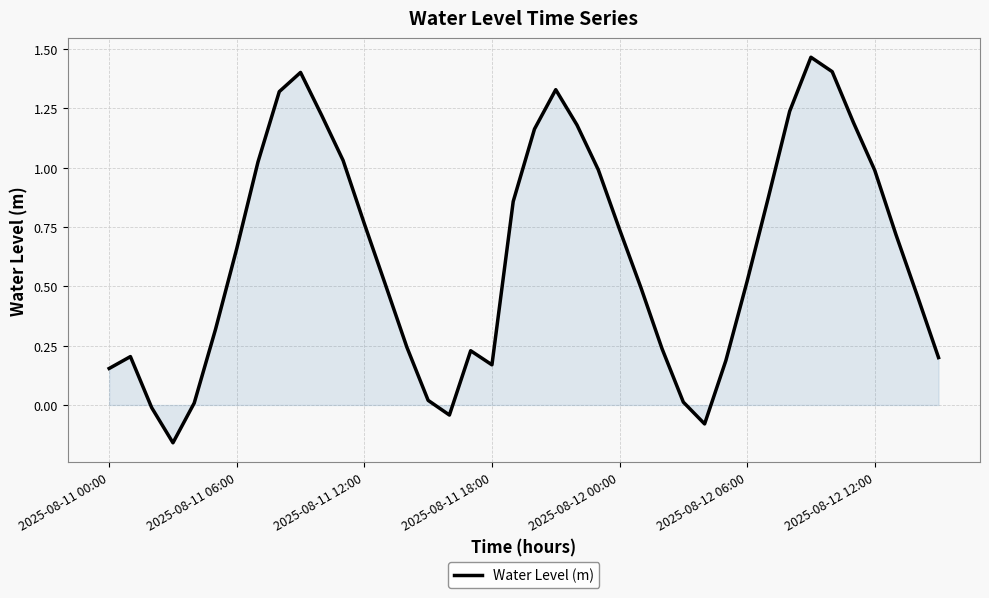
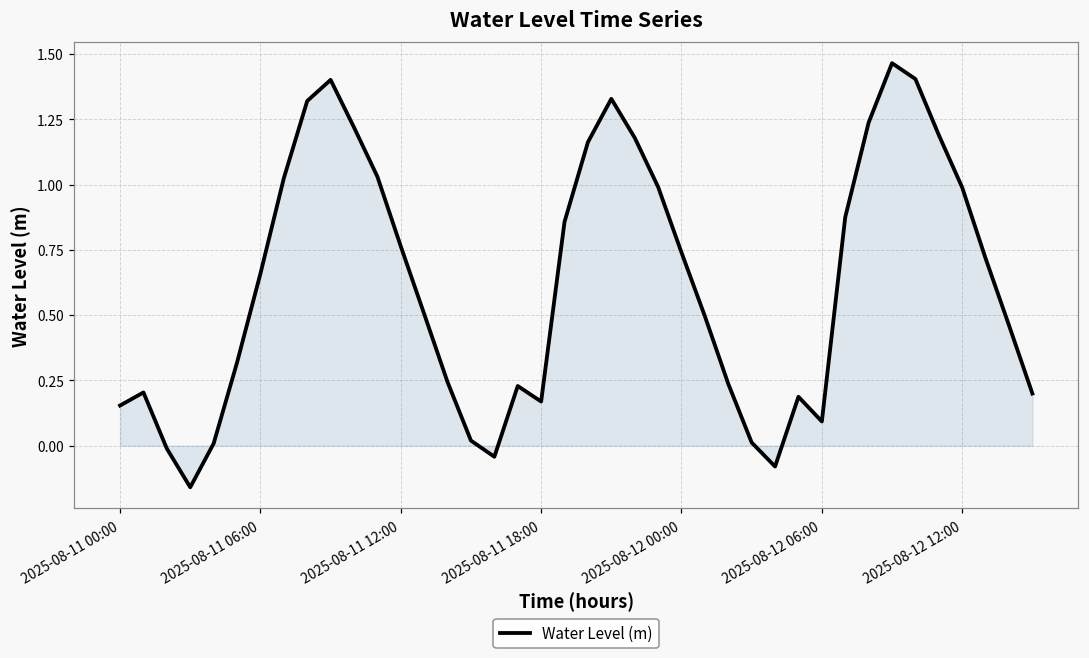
  {
    "Water Level (m)": {
-     "2025-08-12 06:00": 0.52
+     "2025-08-12 06:00": 0.09
    }
  }
